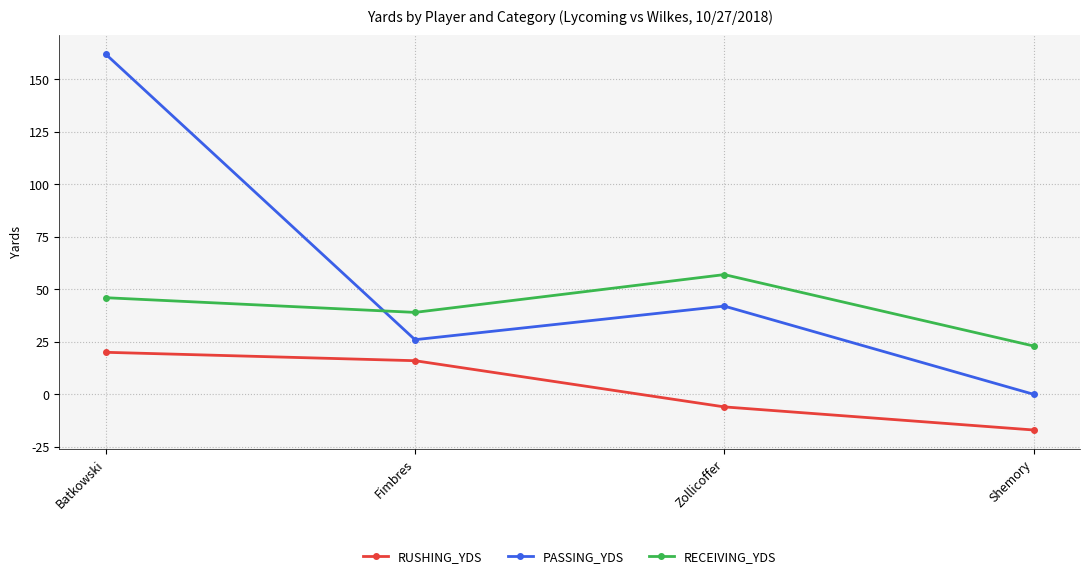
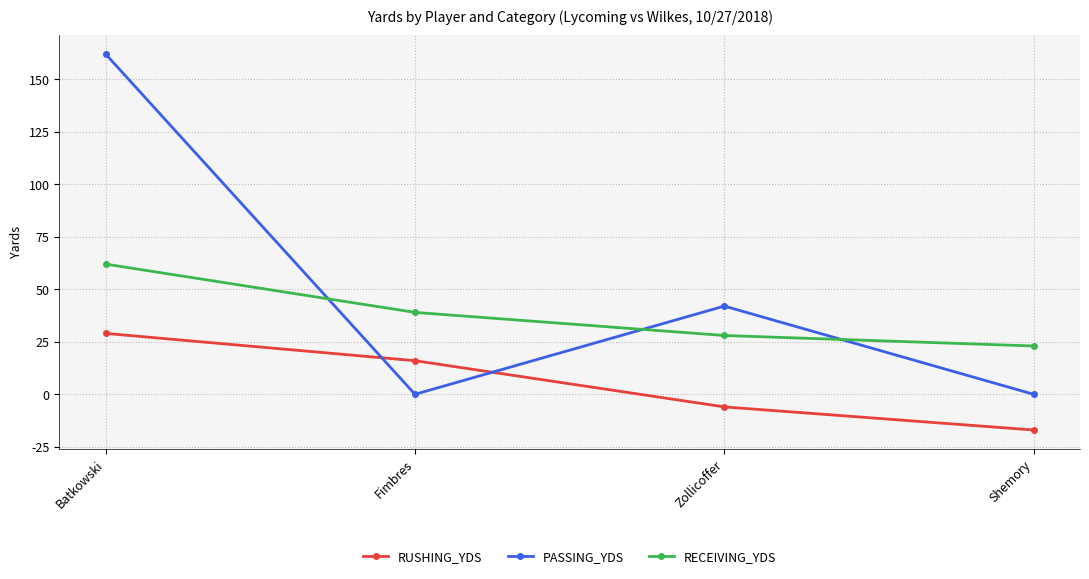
  {
    "RUSHING_YDS": {
-     "Batkowski": 20,
+     "Batkowski": 29,
      "Fimbres": 16,
      "Zollicoffer": -6,
      "Shemory": -17
    },
    "PASSING_YDS": {
      "Batkowski": 162,
-     "Fimbres": 26,
+     "Fimbres": 0,
      "Zollicoffer": 42,
      "Shemory": 0
    },
    "RECEIVING_YDS": {
-     "Batkowski": 46,
+     "Batkowski": 62,
      "Fimbres": 39,
-     "Zollicoffer": 57,
+     "Zollicoffer": 28,
      "Shemory": 23
    }
  }
